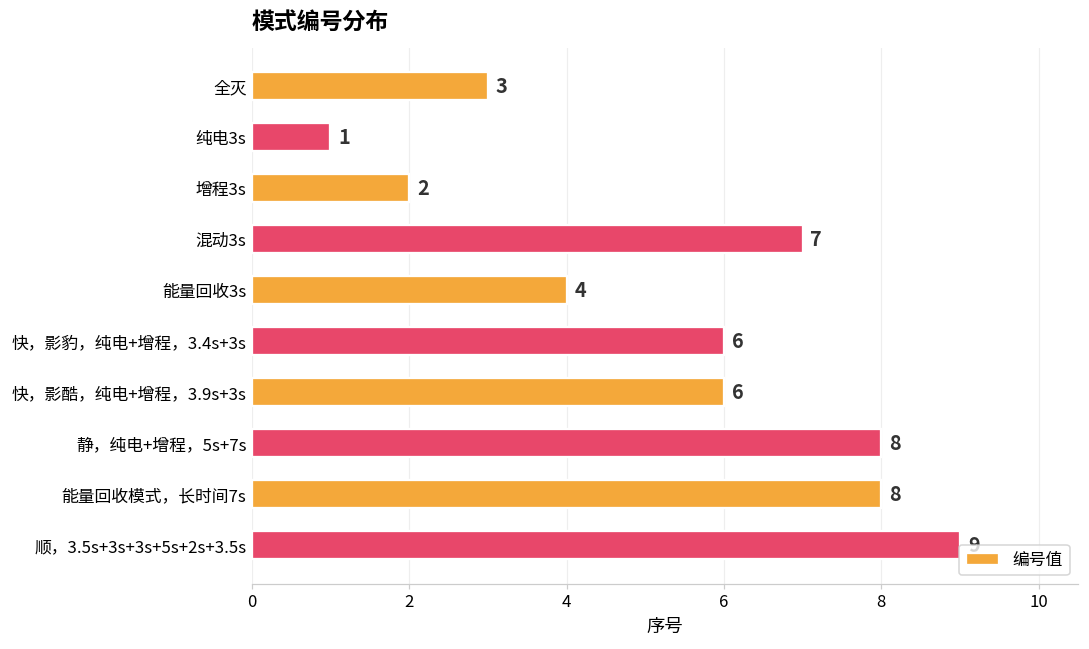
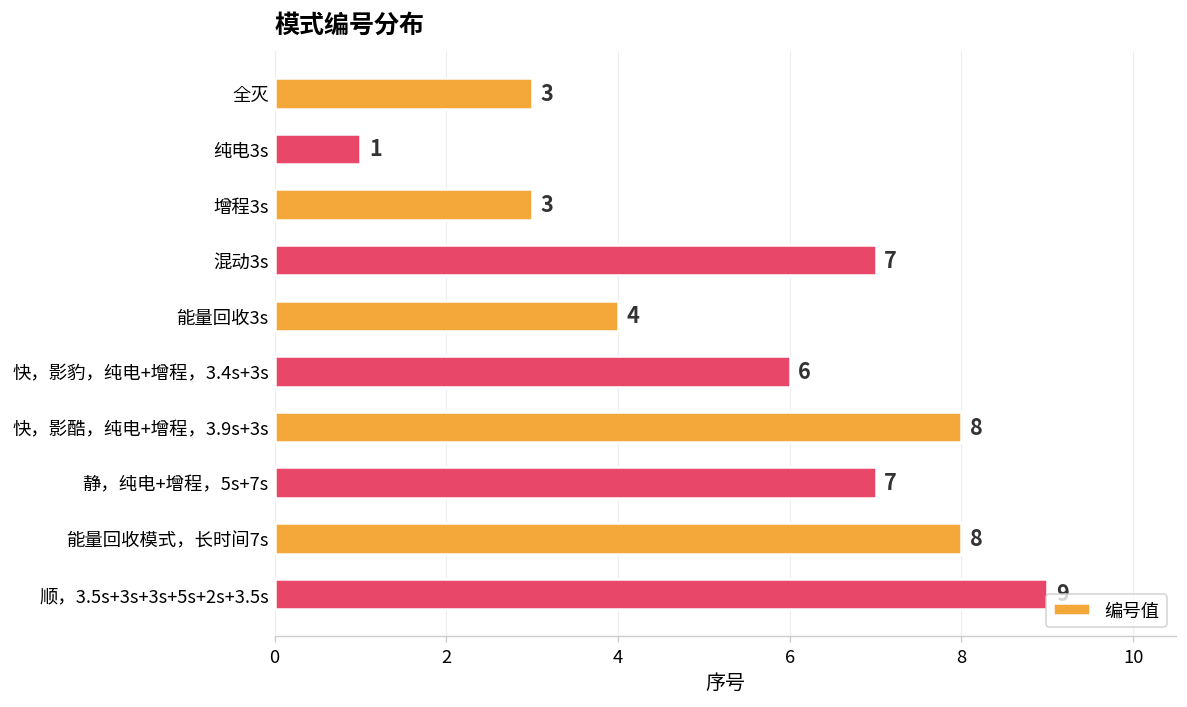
  {
    "全灭": 3,
    "纯电3s": 1,
-   "增程3s": 2,
+   "增程3s": 3,
    "混动3s": 7,
    "能量回收3s": 4,
    "快，影豹，纯电+增程，3.4s+3s": 6,
-   "快，影酷，纯电+增程，3.9s+3s": 6,
-   "静，纯电+增程，5s+7s": 8,
+   "快，影酷，纯电+增程，3.9s+3s": 8,
+   "静，纯电+增程，5s+7s": 7,
    "能量回收模式，长时间7s": 8
  }
